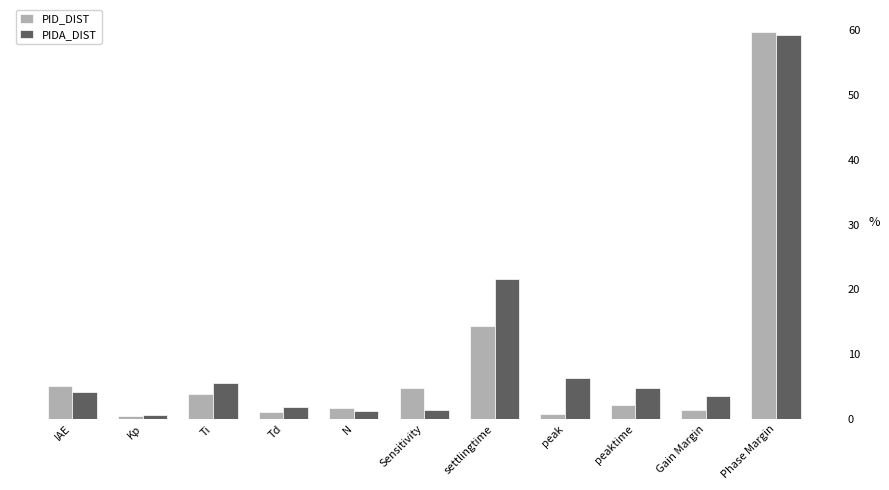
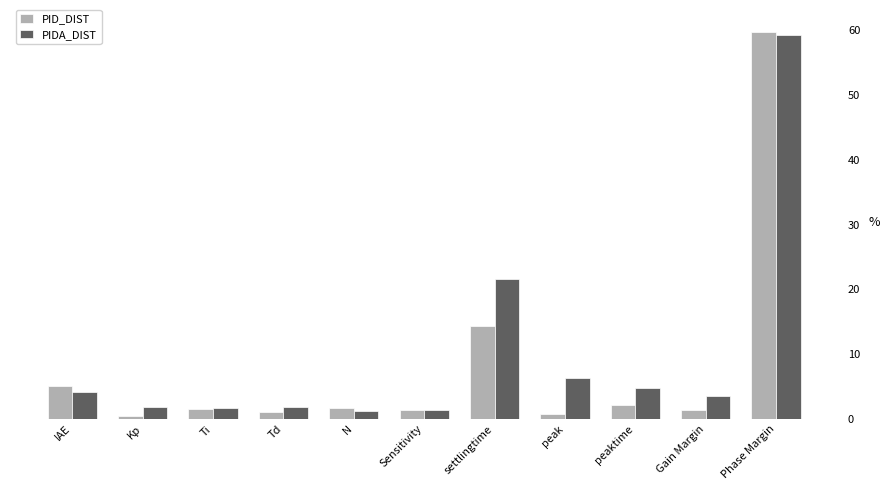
  {
    "PID_DIST": {
      "IAE": 5,
-     "Ti": 4,
+     "Ti": 2,
      "Td": 1,
      "N": 2,
-     "Sensitivity": 5,
+     "Sensitivity": 1,
      "settlingtime": 14,
      "peak": 1,
      "peaktime": 2,
      "Gain Margin": 1,
      "Phase Margin": 60
    },
    "PIDA_DIST": {
      "IAE": 4,
-     "Kp": 1,
-     "Ti": 5,
+     "Kp": 2,
+     "Ti": 2,
      "Td": 2,
      "N": 1,
      "Sensitivity": 1,
      "settlingtime": 22,
      "peak": 6,
      "peaktime": 5,
      "Gain Margin": 3,
      "Phase Margin": 59
    }
  }
